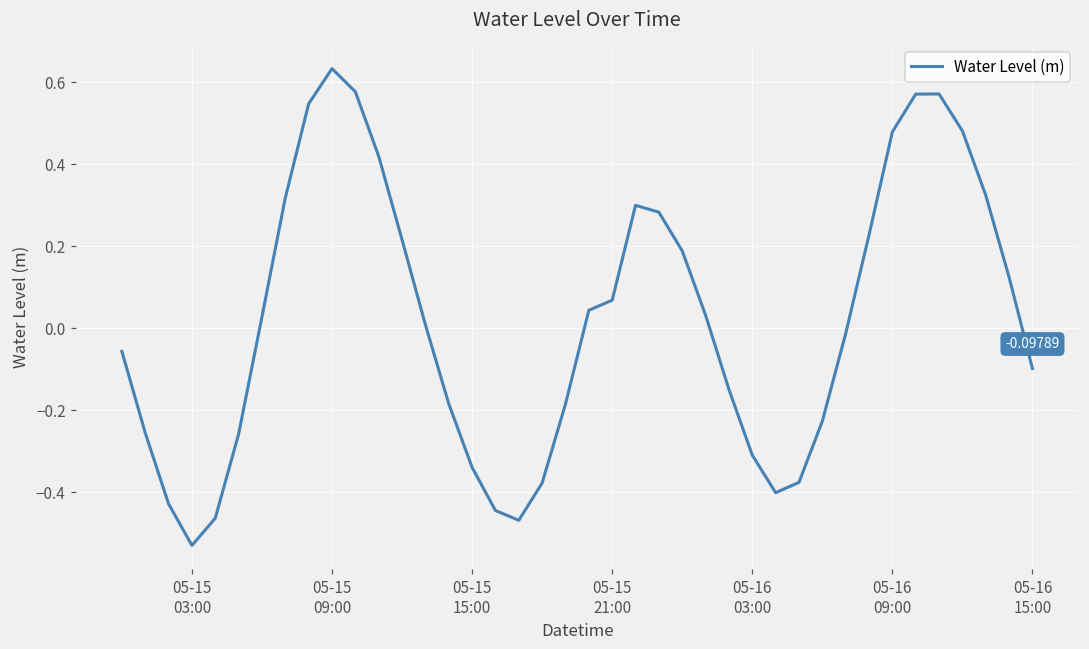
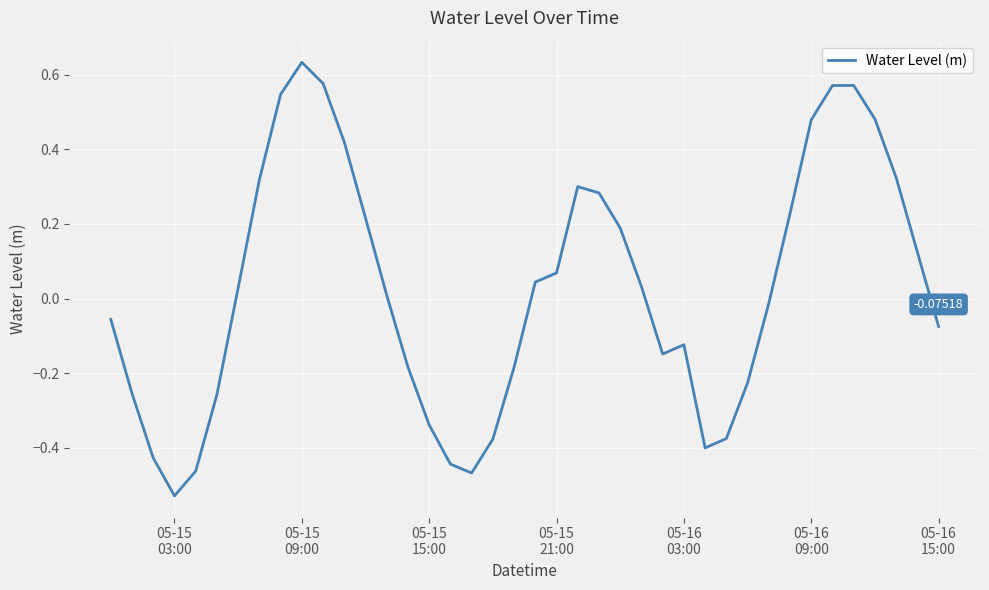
  {
-   "05-16 03:00": -0.31,
-   "05-16 15:00": -0.09789
+   "05-16 03:00": -0.12,
+   "05-16 15:00": -0.07518
  }
